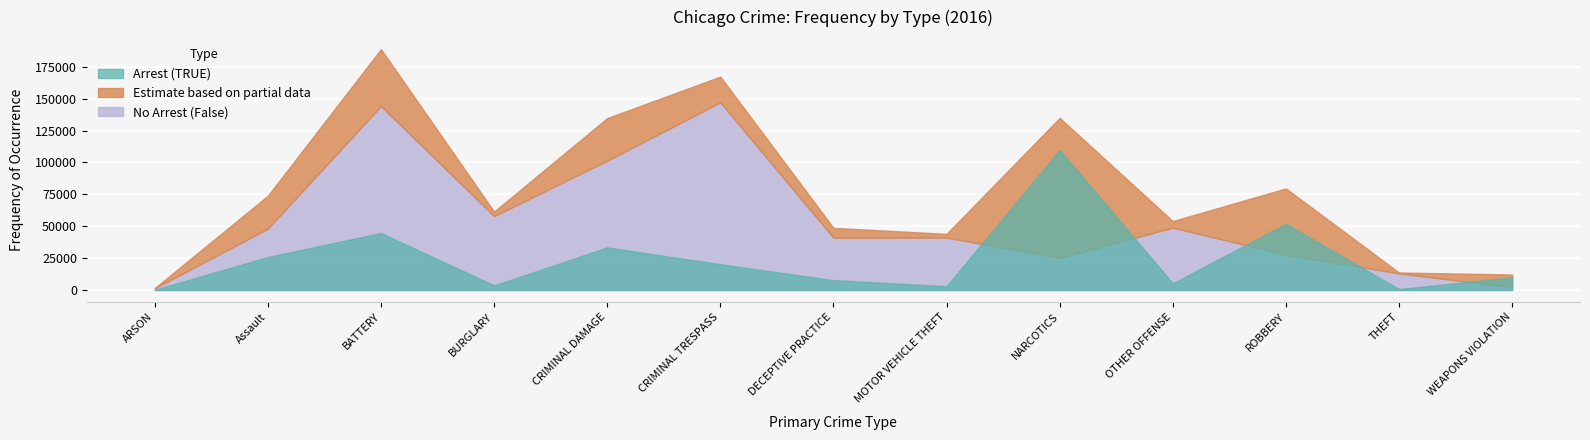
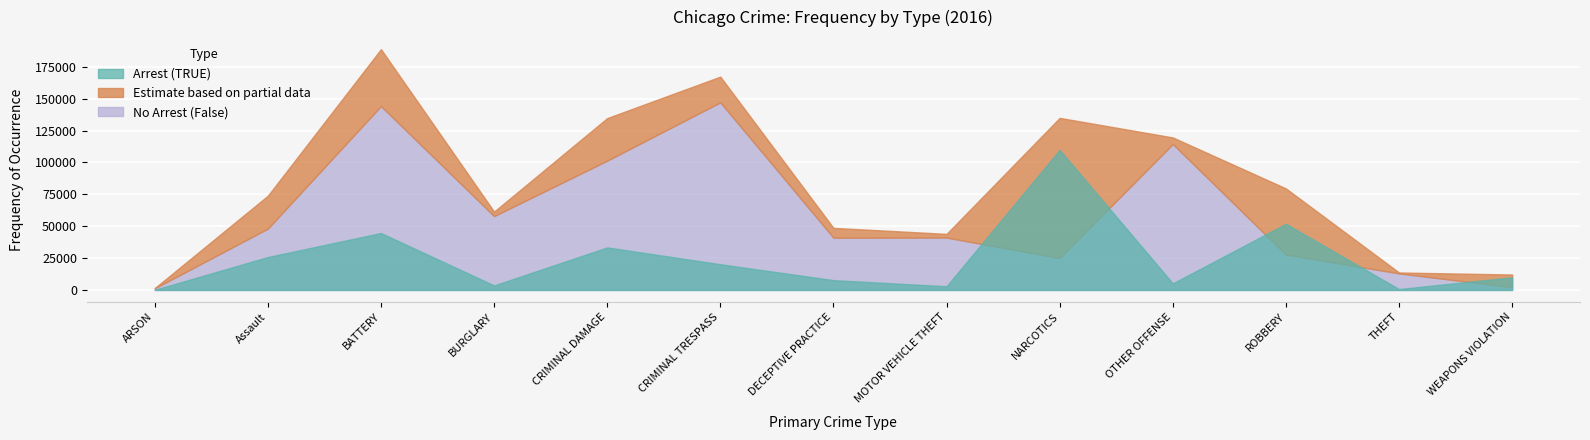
  {
    "No Arrest (False)": {
      "Assault": 48000,
      "BATTERY": 144000,
      "BURGLARY": 58000,
      "CRIMINAL DAMAGE": 101000,
      "CRIMINAL TRESPASS": 147000,
      "DECEPTIVE PRACTICE": 41000,
      "MOTOR VEHICLE THEFT": 41000,
      "NARCOTICS": 25000,
-     "OTHER OFFENSE": 49000,
+     "OTHER OFFENSE": 114000,
      "ROBBERY": 28000,
      "WEAPONS VIOLATION": 2000
    },
    "Estimate based on partial data": {
      "Assault": 26000,
      "BATTERY": 45000,
      "BURGLARY": 4000,
      "CRIMINAL DAMAGE": 33000,
      "CRIMINAL TRESPASS": 20000,
      "DECEPTIVE PRACTICE": 8000,
      "MOTOR VEHICLE THEFT": 3000,
      "NARCOTICS": 110000,
      "OTHER OFFENSE": 5000,
      "ROBBERY": 52000,
      "WEAPONS VIOLATION": 10000
    },
    "Arrest (TRUE)": {
      "Assault": 26000,
      "BATTERY": 45000,
      "BURGLARY": 4000,
      "CRIMINAL DAMAGE": 33000,
      "CRIMINAL TRESPASS": 20000,
      "DECEPTIVE PRACTICE": 8000,
      "MOTOR VEHICLE THEFT": 3000,
      "NARCOTICS": 110000,
      "OTHER OFFENSE": 5000,
      "ROBBERY": 52000,
      "WEAPONS VIOLATION": 10000
    }
  }
